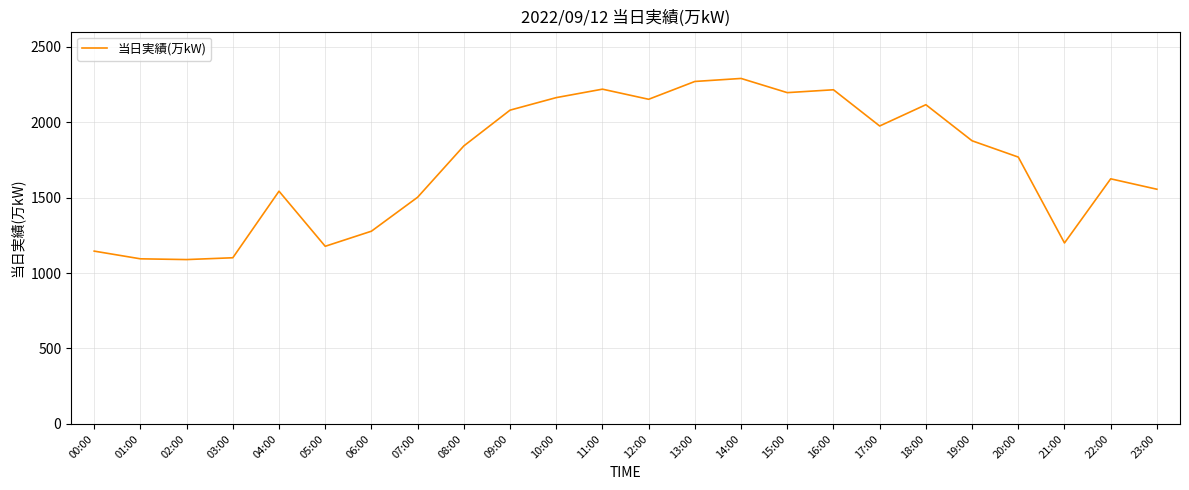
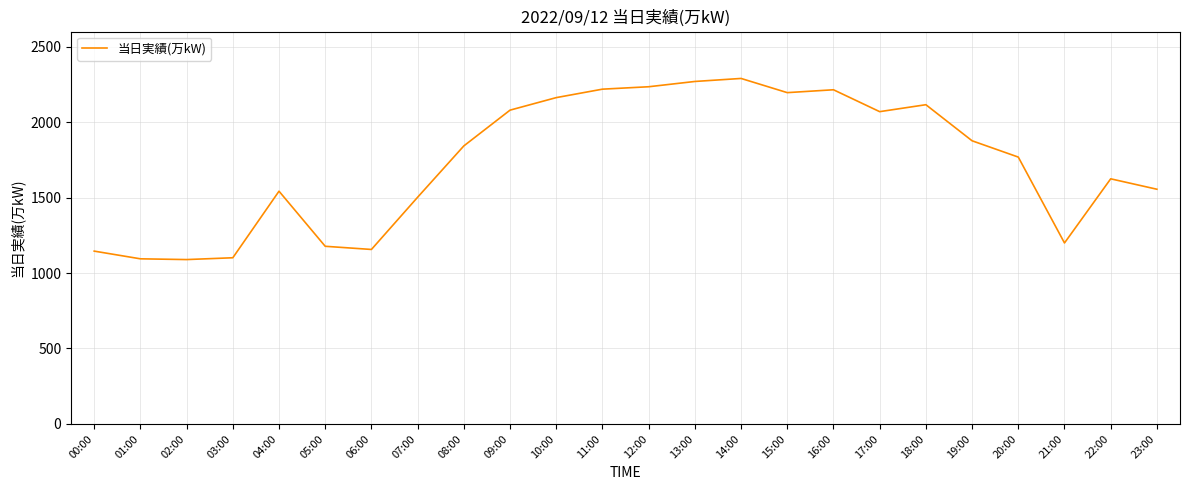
  {
    "00:00": 1150,
    "01:00": 1090,
    "02:00": 1090,
    "03:00": 1100,
    "04:00": 1540,
    "05:00": 1180,
-   "06:00": 1280,
+   "06:00": 1160,
    "07:00": 1500,
    "08:00": 1840,
    "09:00": 2080,
    "10:00": 2160,
    "11:00": 2220,
-   "12:00": 2150,
+   "12:00": 2230,
    "13:00": 2270,
    "14:00": 2290,
    "15:00": 2200,
    "16:00": 2210,
-   "17:00": 1970,
+   "17:00": 2070,
    "18:00": 2120,
    "19:00": 1880,
    "20:00": 1770,
    "21:00": 1200,
    "22:00": 1620,
    "23:00": 1560
  }
